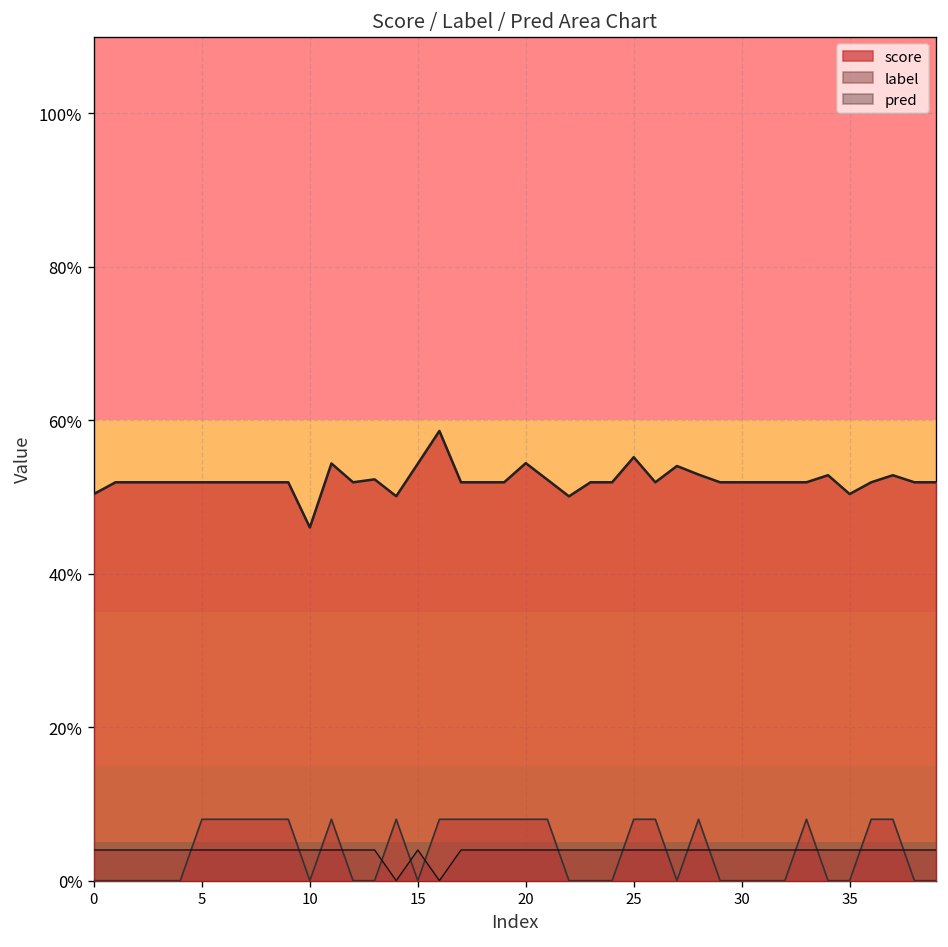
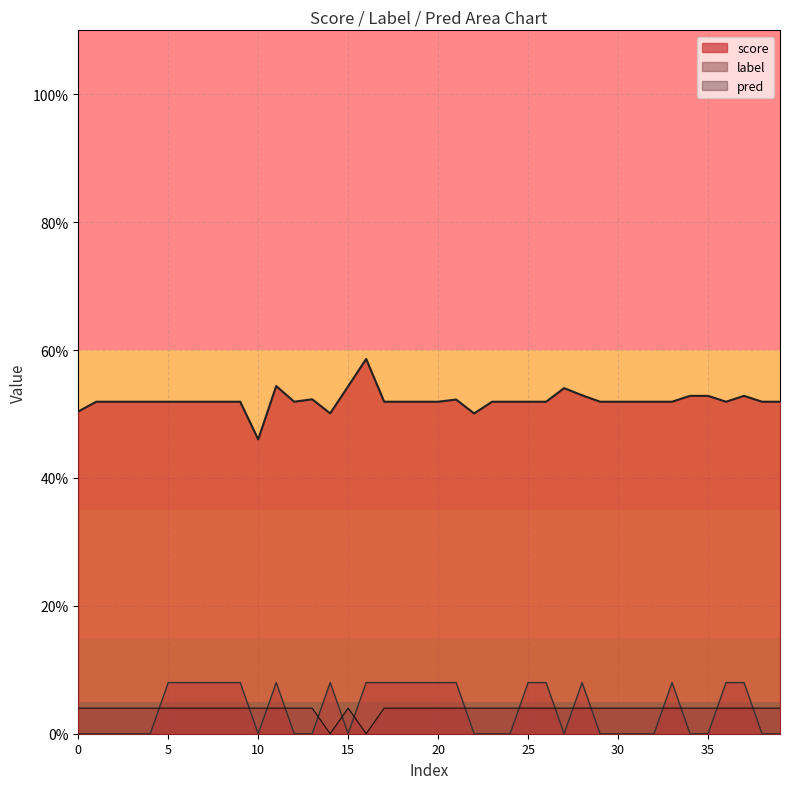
  {
    "score": {
      "0": "50%",
      "5": "52%",
      "10": "46%",
      "15": "54%",
-     "20": "54%",
-     "25": "55%",
+     "20": "52%",
+     "25": "52%",
      "30": "52%",
-     "35": "50%"
+     "35": "53%"
    }
  }
